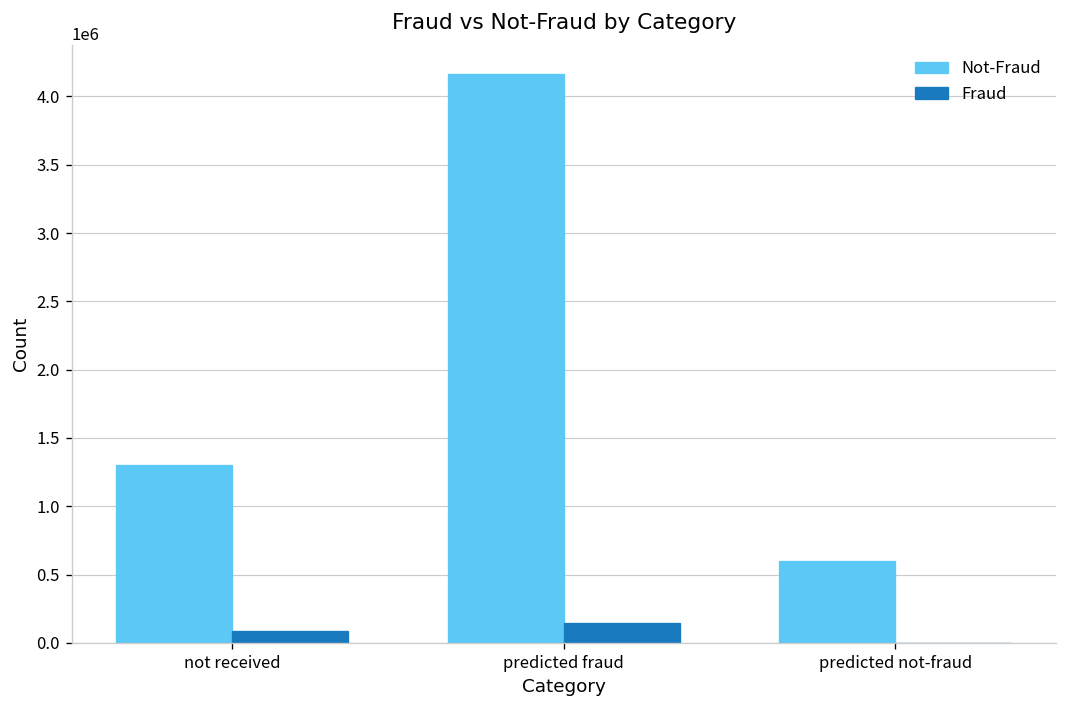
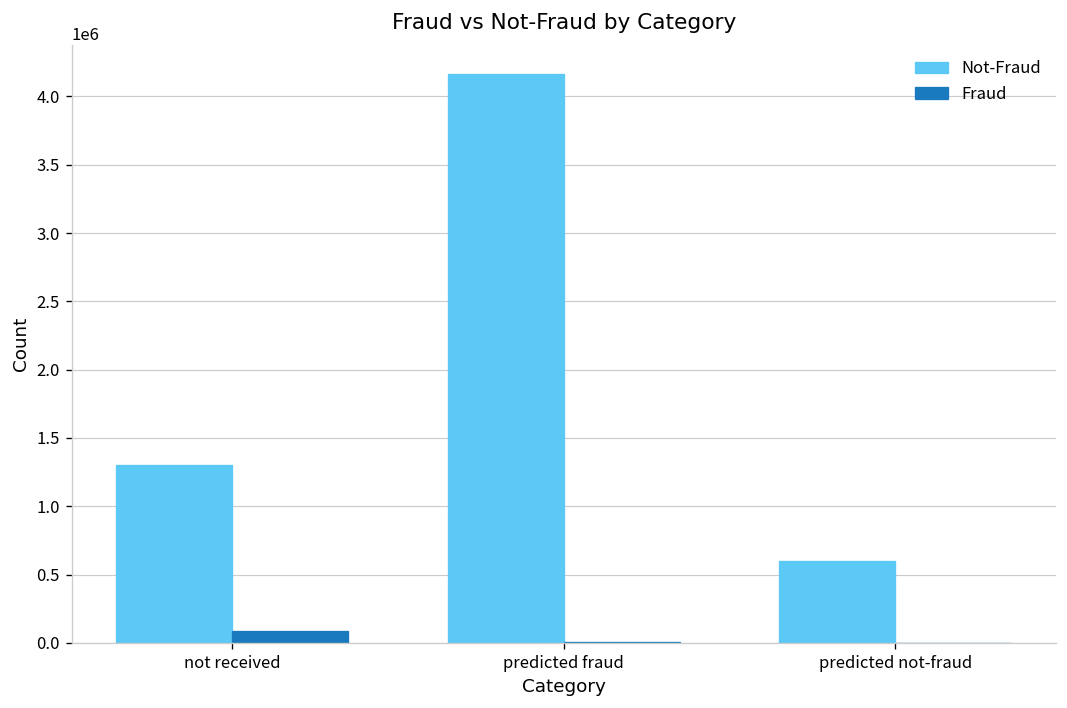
  {
    "Not-Fraud": {
      "not received": 1300000,
      "predicted fraud": 4160000,
      "predicted not-fraud": 600000
    },
    "Fraud": {
      "not received": 80000,
-     "predicted fraud": 150000
+     "predicted fraud": 10000
    }
  }
